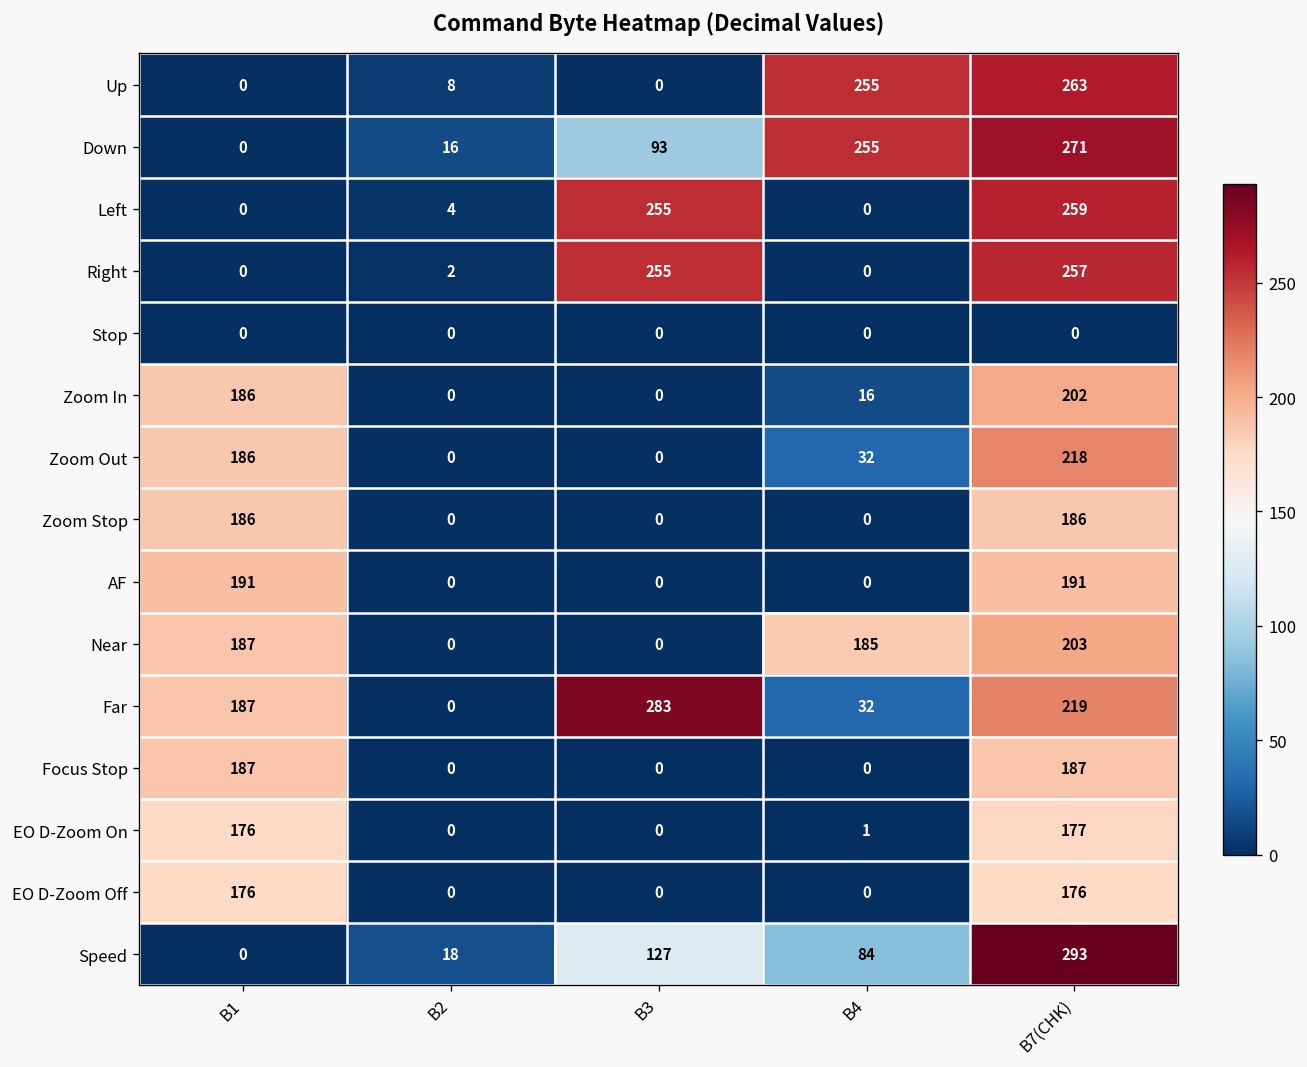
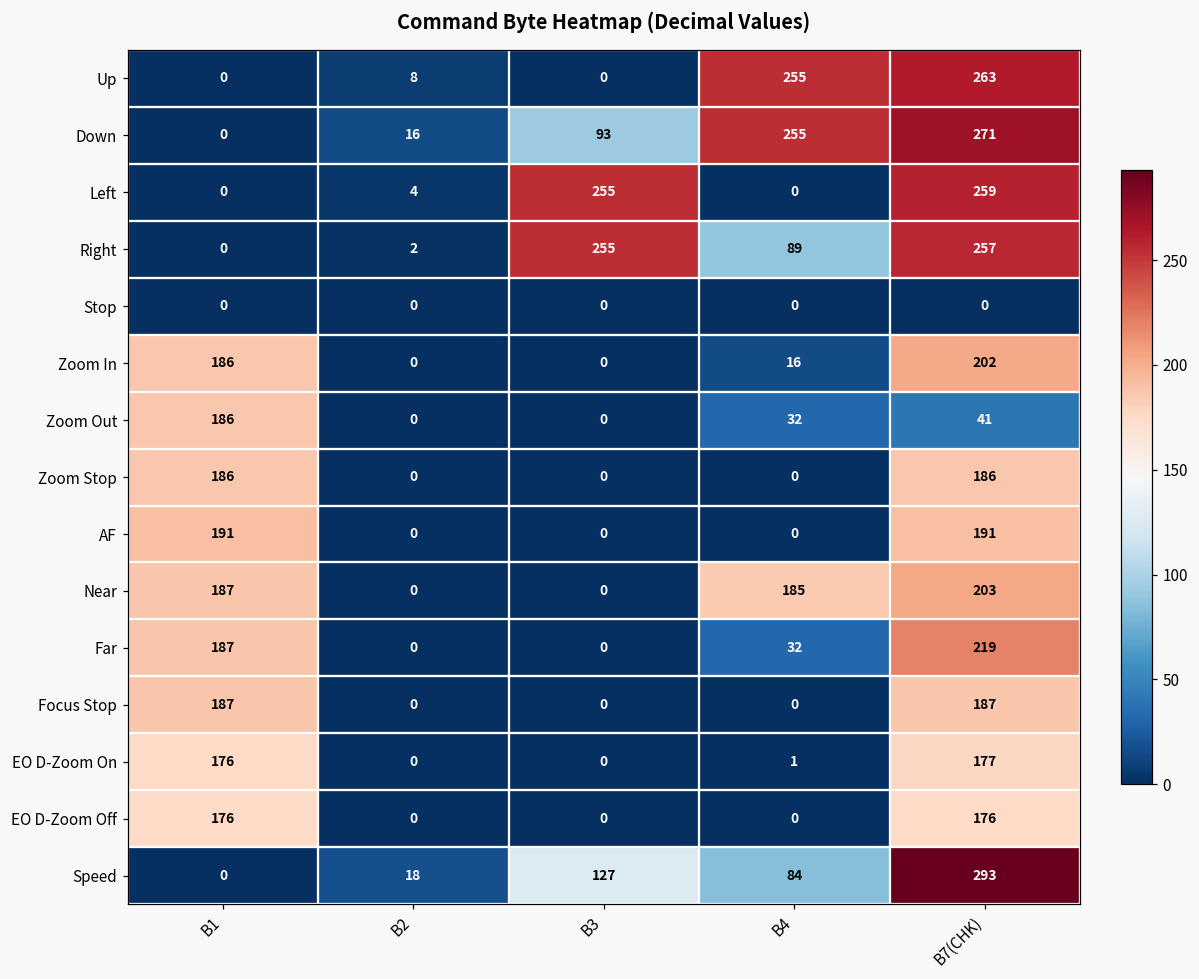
  {
    "Up": {
      "B1": 0,
      "B2": 8,
      "B3": 0,
      "B4": 255,
      "B7(CHK)": 263
    },
    "Down": {
      "B1": 0,
      "B2": 16,
      "B3": 93,
      "B4": 255,
      "B7(CHK)": 271
    },
    "Left": {
      "B1": 0,
      "B2": 4,
      "B3": 255,
      "B4": 0,
      "B7(CHK)": 259
    },
    "Right": {
      "B1": 0,
      "B2": 2,
      "B3": 255,
-     "B4": 0,
+     "B4": 89,
      "B7(CHK)": 257
    },
    "Stop": {
      "B1": 0,
      "B2": 0,
      "B3": 0,
      "B4": 0,
      "B7(CHK)": 0
    },
    "Zoom In": {
      "B1": 186,
      "B2": 0,
      "B3": 0,
      "B4": 16,
      "B7(CHK)": 202
    },
    "Zoom Out": {
      "B1": 186,
      "B2": 0,
      "B3": 0,
      "B4": 32,
-     "B7(CHK)": 218
+     "B7(CHK)": 41
    },
    "Zoom Stop": {
      "B1": 186,
      "B2": 0,
      "B3": 0,
      "B4": 0,
      "B7(CHK)": 186
    },
    "AF": {
      "B1": 191,
      "B2": 0,
      "B3": 0,
      "B4": 0,
      "B7(CHK)": 191
    },
    "Near": {
      "B1": 187,
      "B2": 0,
      "B3": 0,
      "B4": 185,
      "B7(CHK)": 203
    },
    "Far": {
      "B1": 187,
      "B2": 0,
-     "B3": 283,
+     "B3": 0,
      "B4": 32,
      "B7(CHK)": 219
    },
    "Focus Stop": {
      "B1": 187,
      "B2": 0,
      "B3": 0,
      "B4": 0,
      "B7(CHK)": 187
    },
    "EO D-Zoom On": {
      "B1": 176,
      "B2": 0,
      "B3": 0,
      "B4": 1,
      "B7(CHK)": 177
    },
    "EO D-Zoom Off": {
      "B1": 176,
      "B2": 0,
      "B3": 0,
      "B4": 0,
      "B7(CHK)": 176
    },
    "Speed": {
      "B1": 0,
      "B2": 18,
      "B3": 127,
      "B4": 84,
      "B7(CHK)": 293
    }
  }
